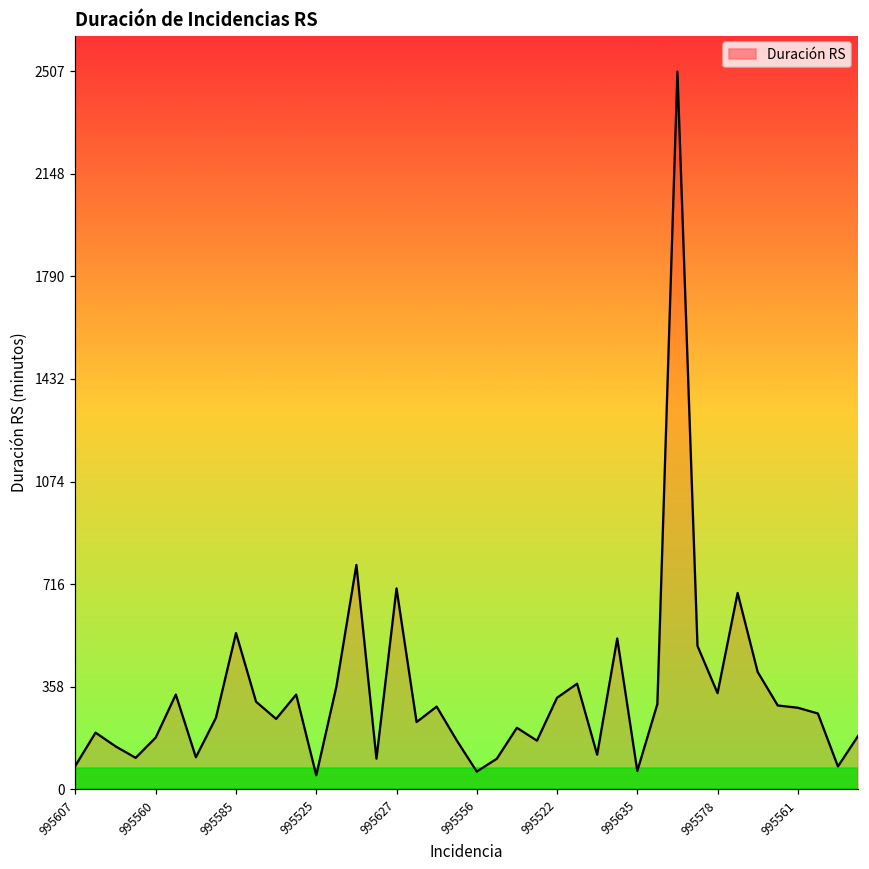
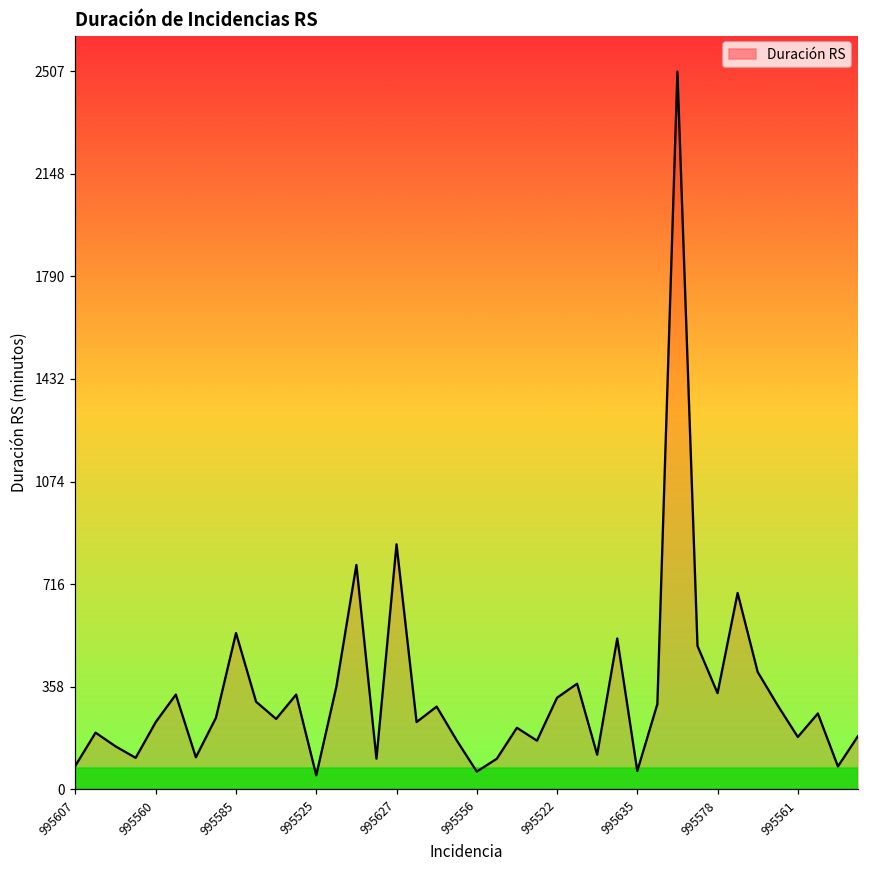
  {
    "995607": 80,
-   "995560": 180,
+   "995560": 230,
    "995585": 550,
-   "995627": 700,
+   "995627": 860,
    "995522": 320,
    "995578": 340,
-   "995561": 280
+   "995561": 180
  }
